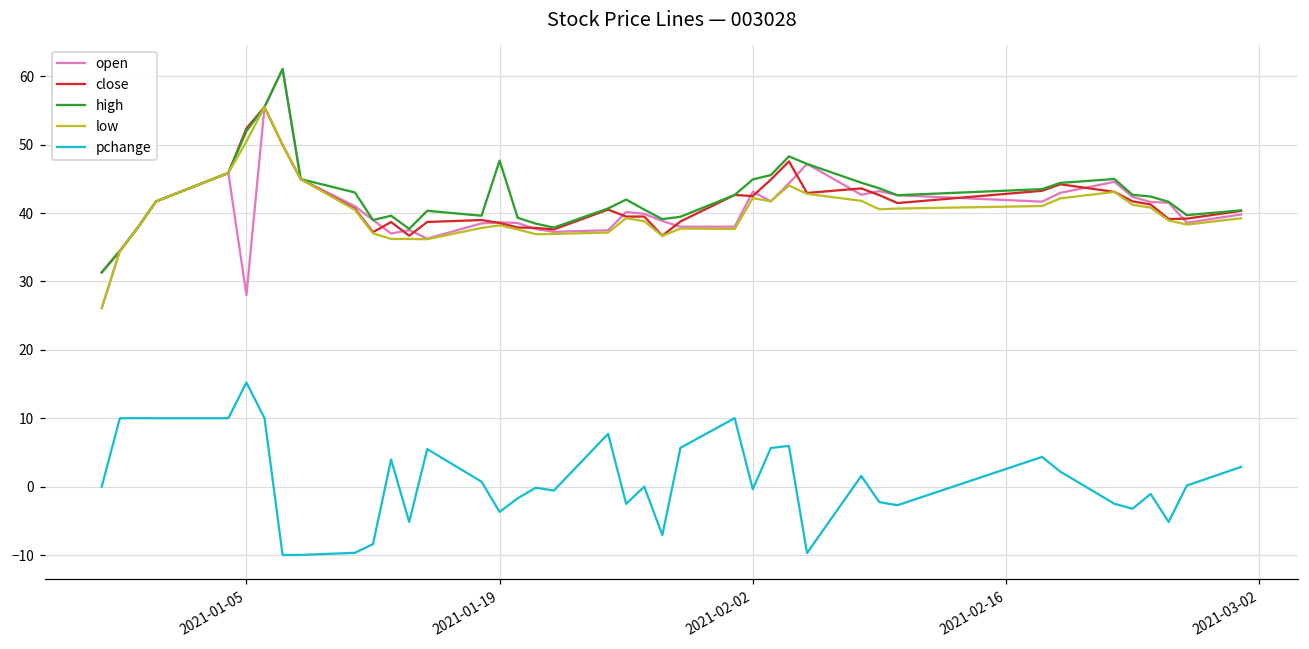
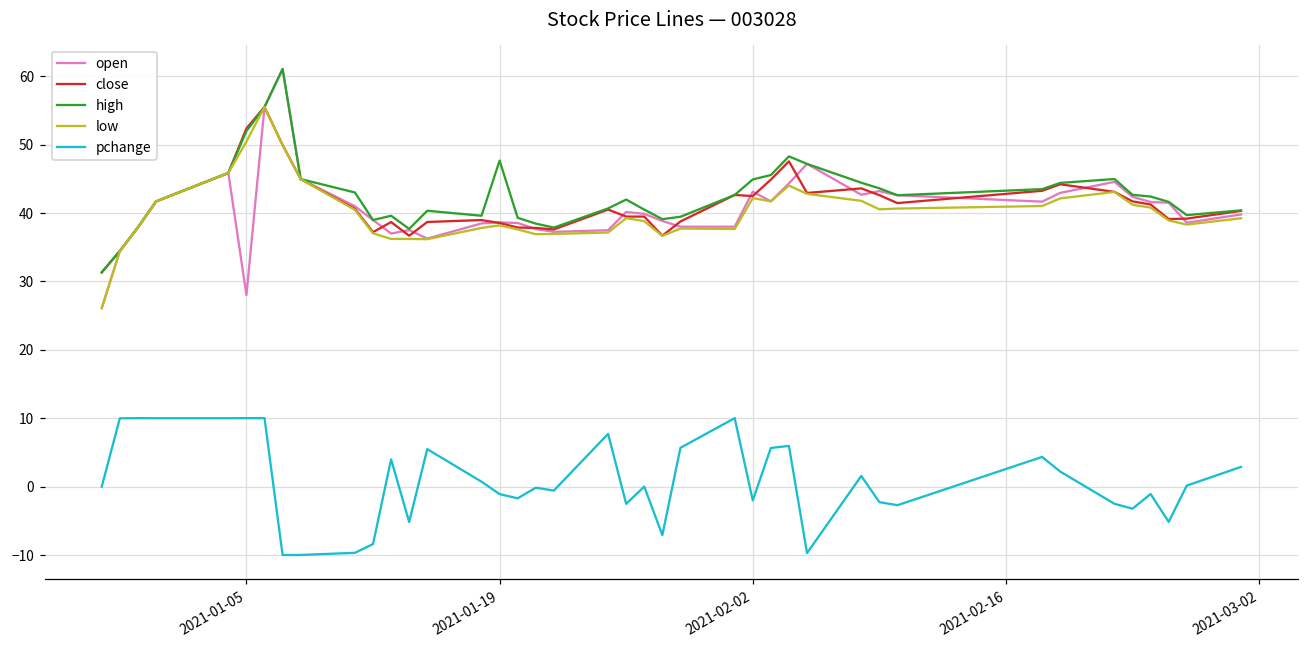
  {
    "open": {
      "2021-01-05": 28,
      "2021-02-02": 43
    },
    "high": {
      "2021-01-19": 48,
      "2021-02-02": 45
    },
    "low": {
      "2021-01-05": 50
    },
    "pchange": {
-     "2021-01-05": 15,
-     "2021-01-19": -4,
-     "2021-02-02": 0
+     "2021-01-05": 10,
+     "2021-01-19": -1,
+     "2021-02-02": -2
    }
  }
